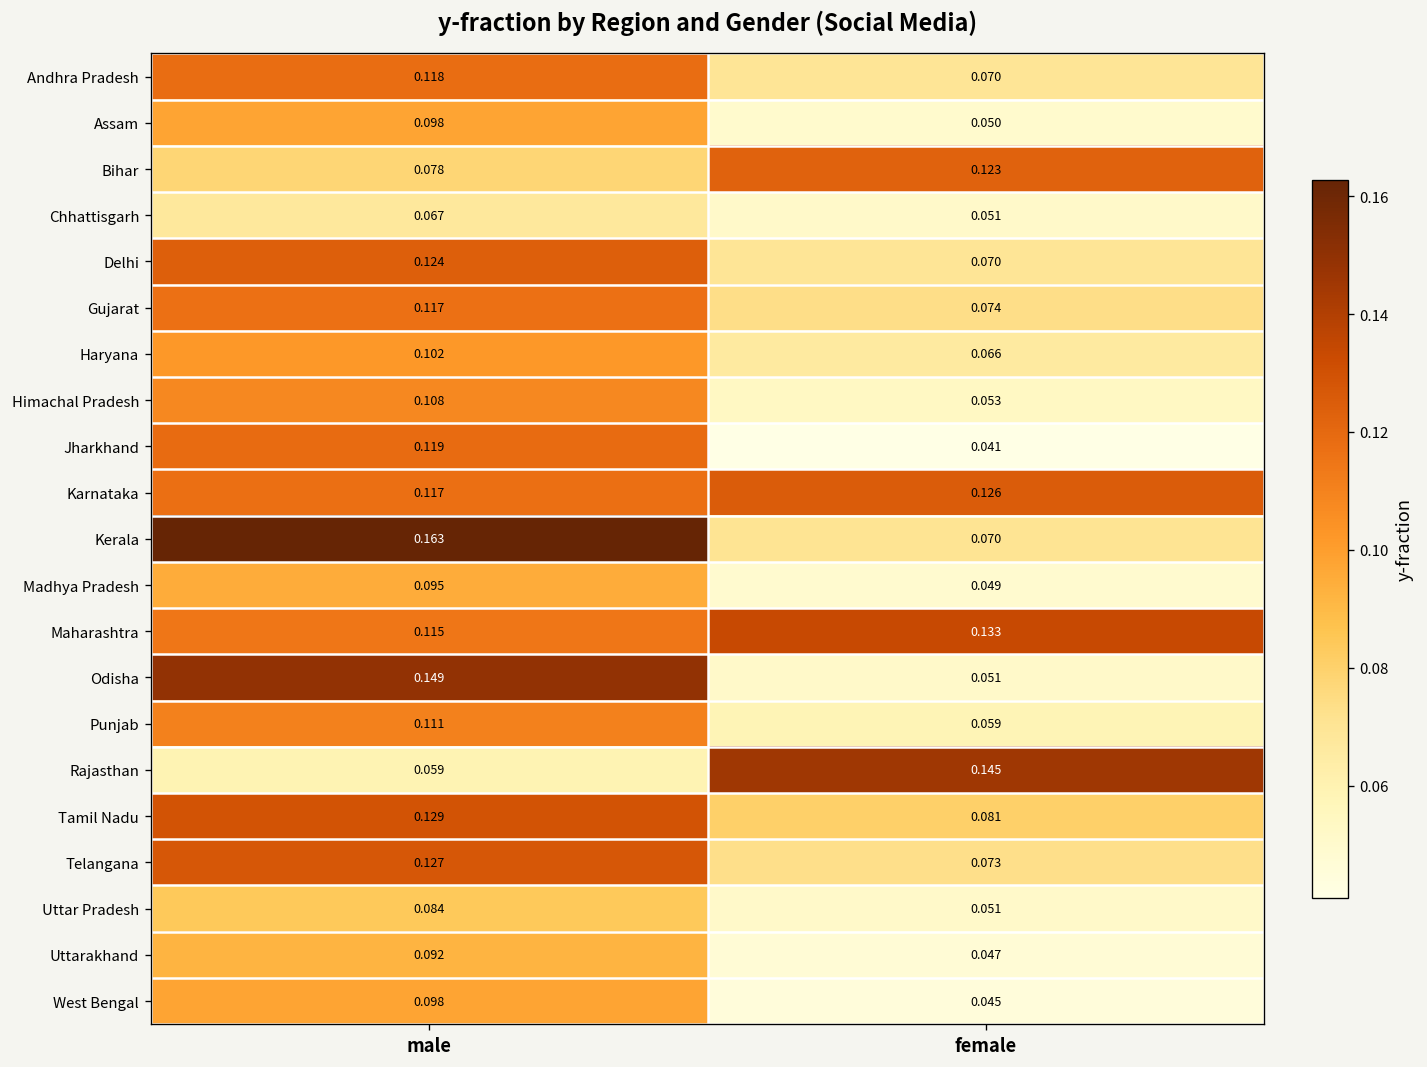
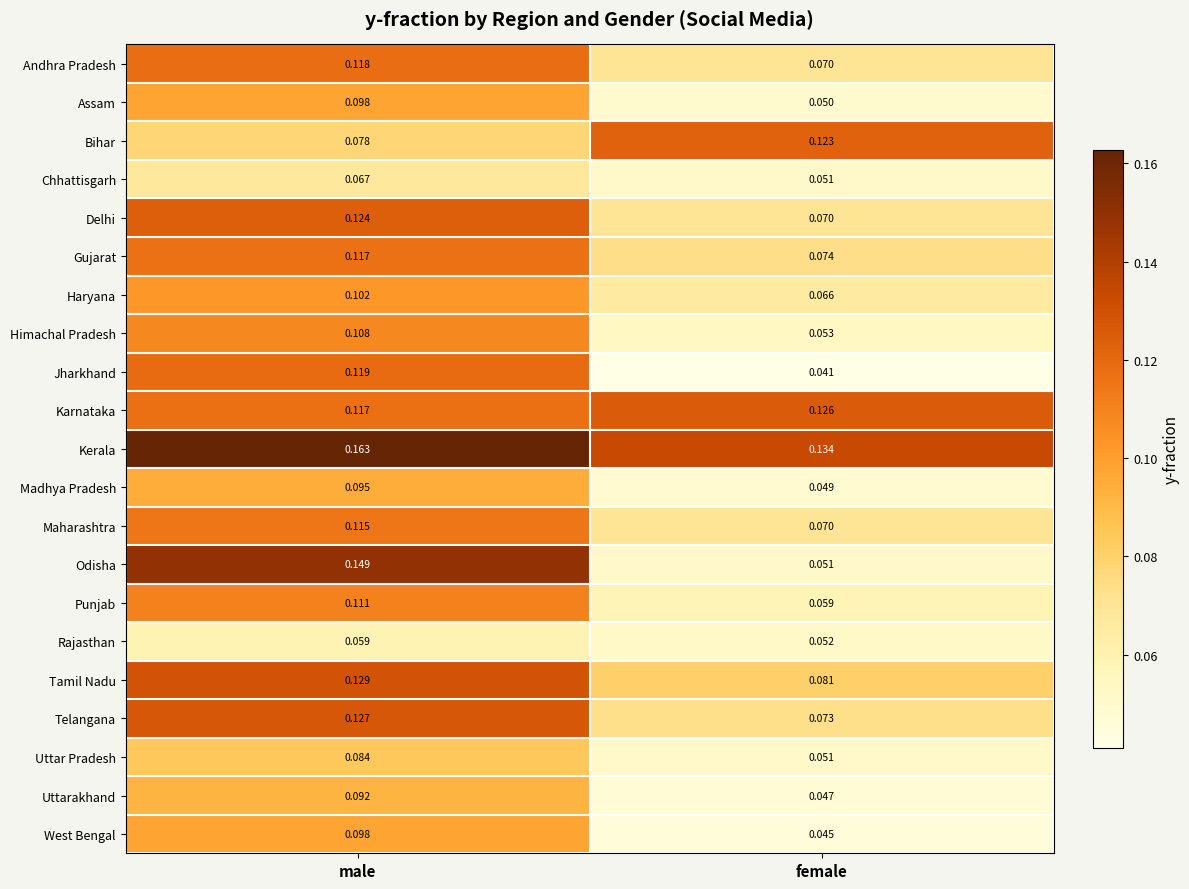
  {
    "Andhra Pradesh": {
      "male": 0.118,
      "female": 0.070
    },
    "Assam": {
      "male": 0.098,
      "female": 0.050
    },
    "Bihar": {
      "male": 0.078,
      "female": 0.123
    },
    "Chhattisgarh": {
      "male": 0.067,
      "female": 0.051
    },
    "Delhi": {
      "male": 0.124,
      "female": 0.070
    },
    "Gujarat": {
      "male": 0.117,
      "female": 0.074
    },
    "Haryana": {
      "male": 0.102,
      "female": 0.066
    },
    "Himachal Pradesh": {
      "male": 0.108,
      "female": 0.053
    },
    "Jharkhand": {
      "male": 0.119,
      "female": 0.041
    },
    "Karnataka": {
      "male": 0.117,
      "female": 0.126
    },
    "Kerala": {
      "male": 0.163,
-     "female": 0.070
+     "female": 0.134
    },
    "Madhya Pradesh": {
      "male": 0.095,
      "female": 0.049
    },
    "Maharashtra": {
      "male": 0.115,
-     "female": 0.133
+     "female": 0.070
    },
    "Odisha": {
      "male": 0.149,
      "female": 0.051
    },
    "Punjab": {
      "male": 0.111,
      "female": 0.059
    },
    "Rajasthan": {
      "male": 0.059,
-     "female": 0.145
+     "female": 0.052
    },
    "Tamil Nadu": {
      "male": 0.129,
      "female": 0.081
    },
    "Telangana": {
      "male": 0.127,
      "female": 0.073
    },
    "Uttar Pradesh": {
      "male": 0.084,
      "female": 0.051
    },
    "Uttarakhand": {
      "male": 0.092,
      "female": 0.047
    },
    "West Bengal": {
      "male": 0.098,
      "female": 0.045
    }
  }
